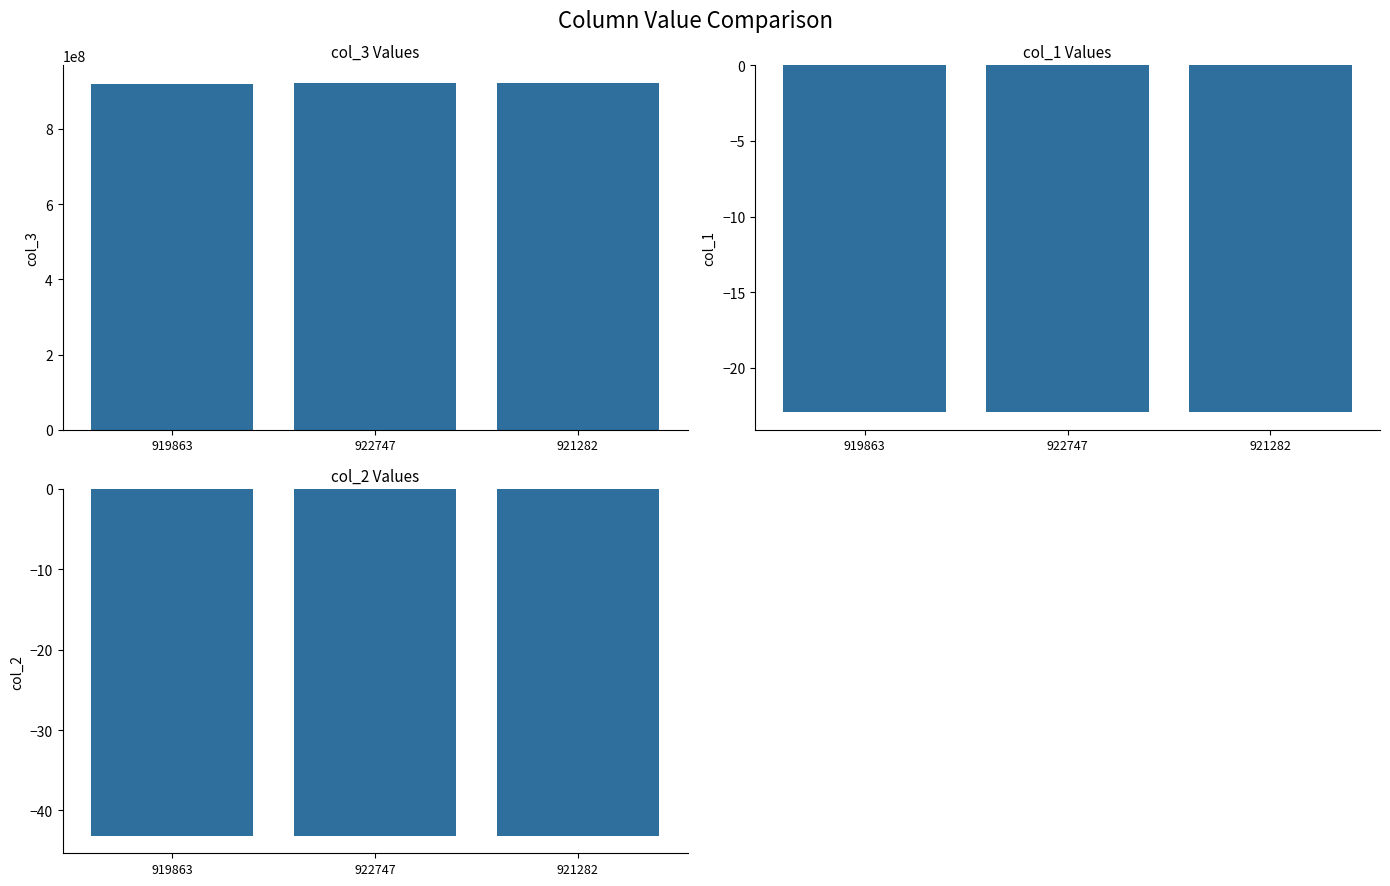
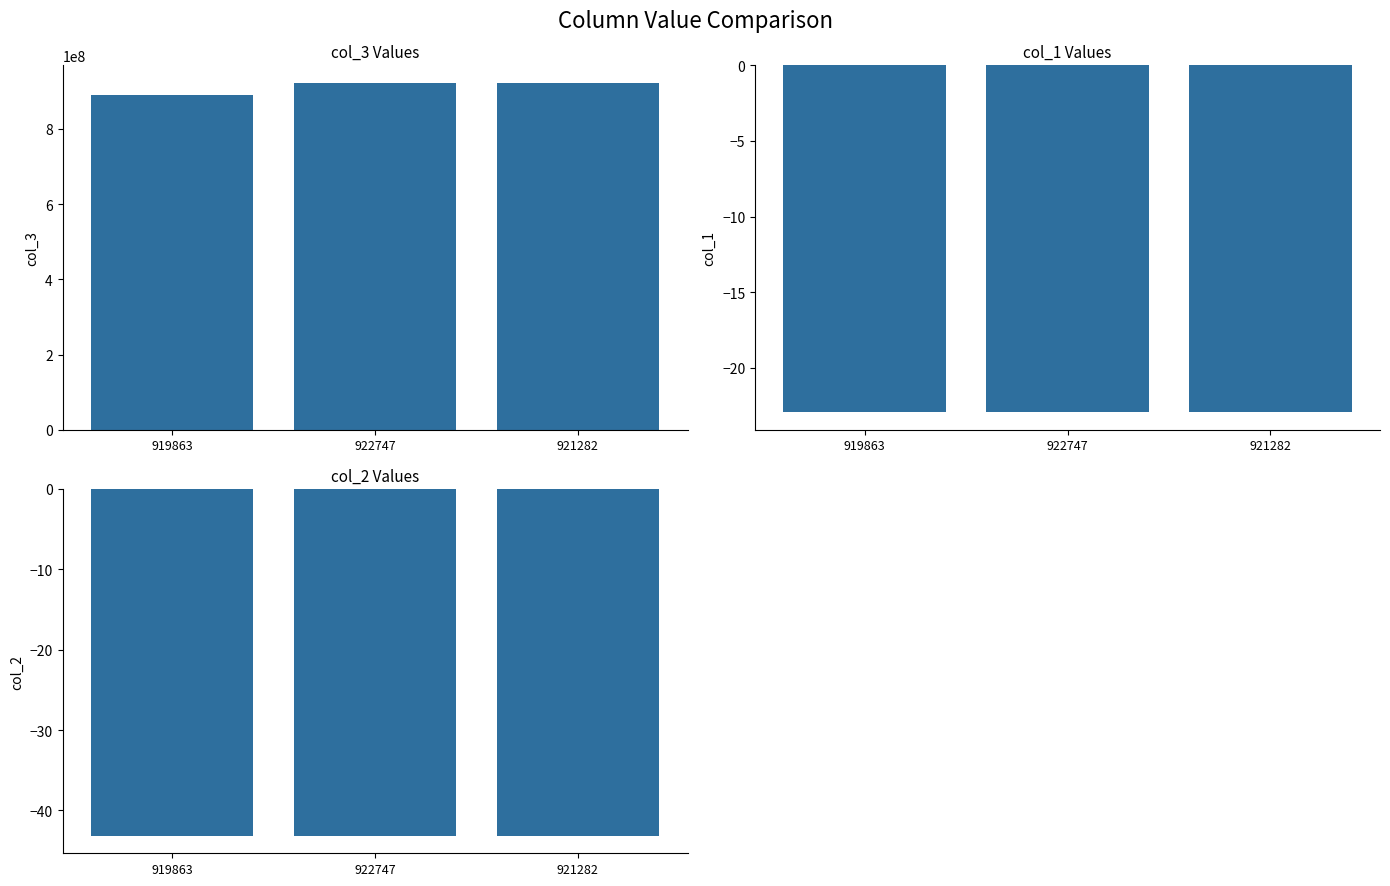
  {
    "col_3 Values": {
-     "919863": 920000000,
+     "919863": 890000000,
      "922747": 920000000,
      "921282": 920000000
    },
    "col_1 Values": {
      "919863": -23.0,
      "922747": -23.0,
      "921282": -23.0
    },
    "col_2 Values": {
      "919863": -43,
      "922747": -43,
      "921282": -43
    }
  }
